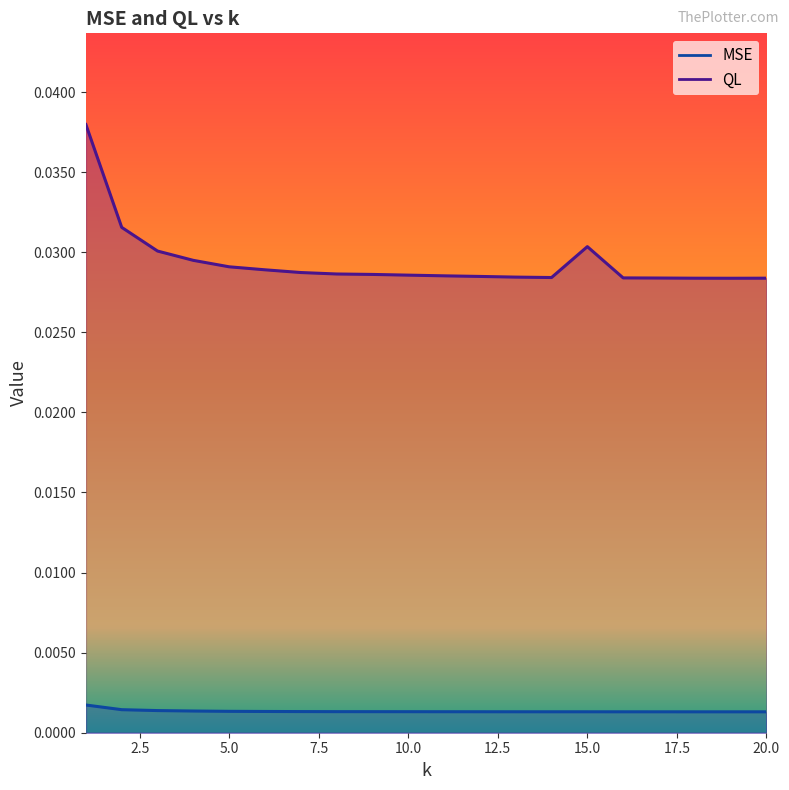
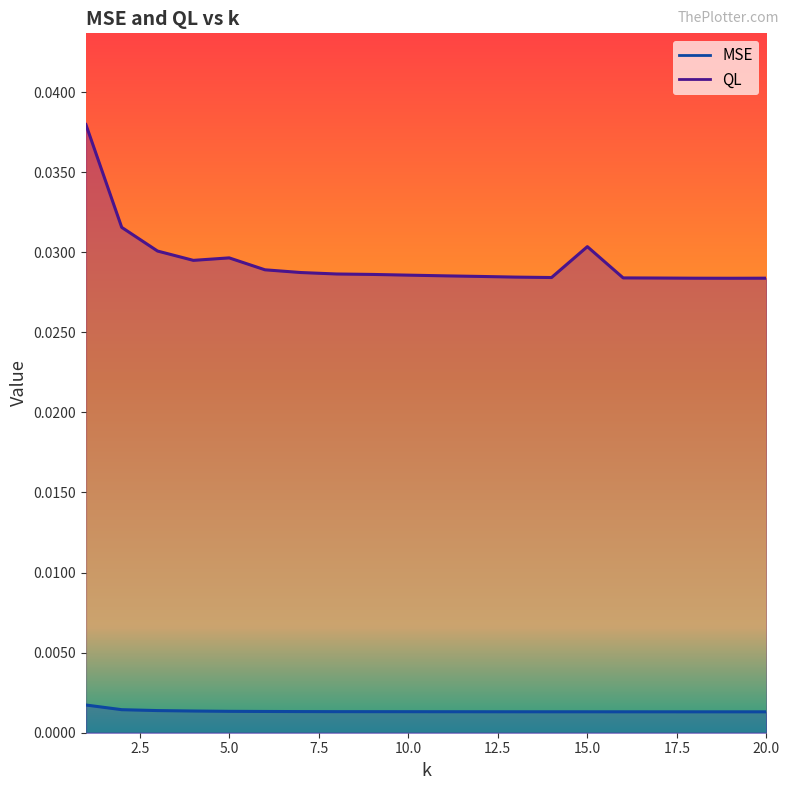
  {
    "QL": {
-     "5.0": 0.0291,
+     "5.0": 0.0296,
      "10.0": 0.0286,
      "15.0": 0.0303,
      "20.0": 0.0284
    }
  }
